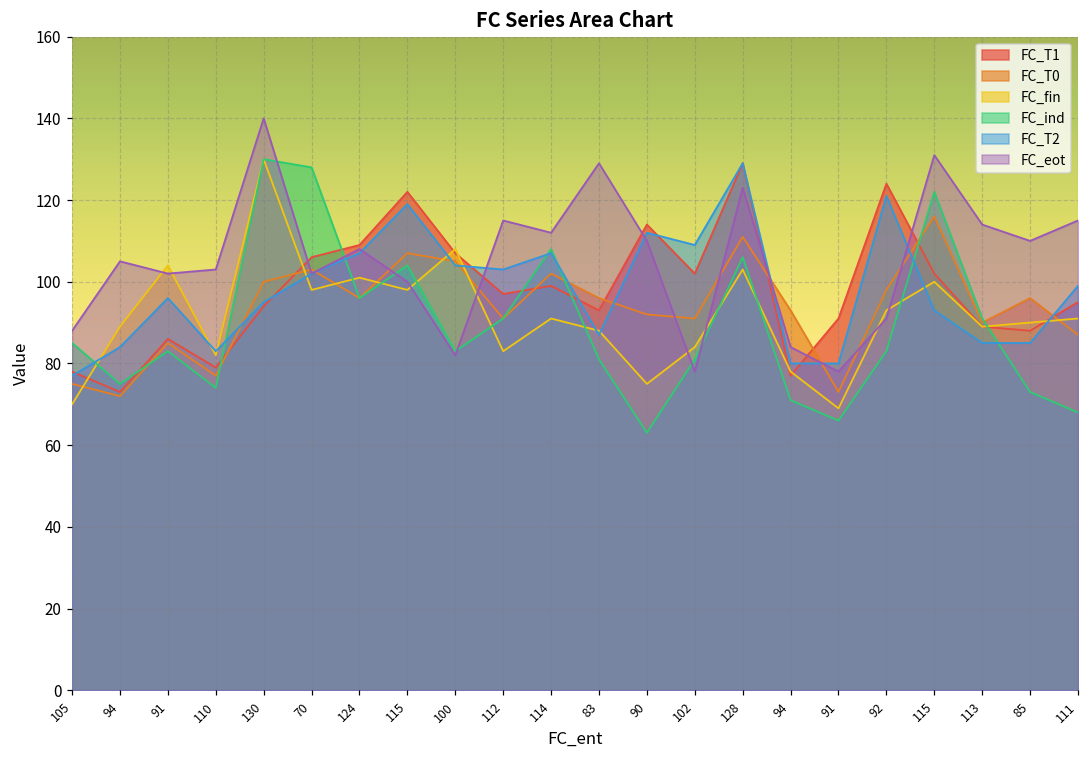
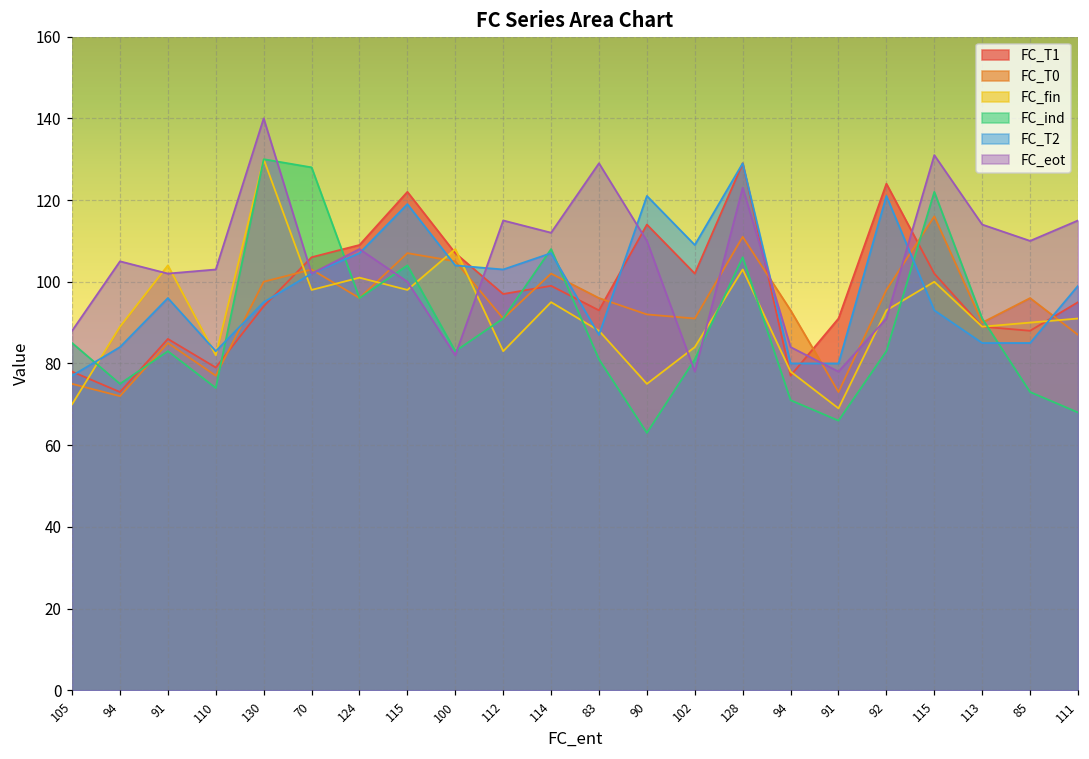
  {
    "FC_fin": {
      "105": 70,
      "110": 82,
      "70": 98,
      "124": 101,
      "100": 108,
      "112": 83,
-     "114": 91,
+     "114": 95,
      "83": 88,
      "90": 75,
      "102": 84,
      "128": 103,
      "92": 93,
      "85": 90,
      "111": 91
    },
    "FC_ind": {
      "105": 85,
      "110": 74,
      "70": 128,
      "100": 83,
      "114": 108,
      "83": 81,
      "90": 63,
      "102": 81,
      "128": 106,
      "92": 83,
      "113": 91,
      "85": 73,
      "111": 68
    },
    "FC_T2": {
      "105": 77,
      "110": 83,
      "130": 95,
      "124": 107,
      "100": 104,
      "112": 103,
      "114": 107,
      "83": 87,
-     "90": 112,
+     "90": 121,
      "102": 109,
      "92": 121,
      "113": 85,
      "85": 85,
      "111": 99
    },
    "FC_eot": {
      "105": 88,
      "110": 103,
      "130": 140,
      "124": 108,
      "100": 82,
      "112": 115,
      "114": 112,
      "83": 129,
      "90": 110,
      "102": 78,
      "128": 123,
      "92": 91,
      "113": 114,
      "85": 110,
      "111": 115
    }
  }
